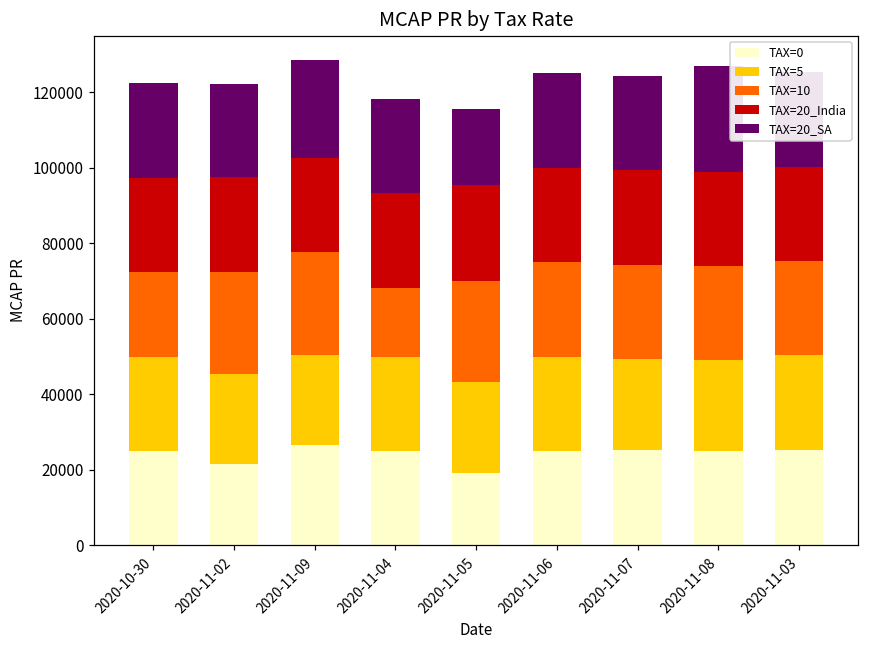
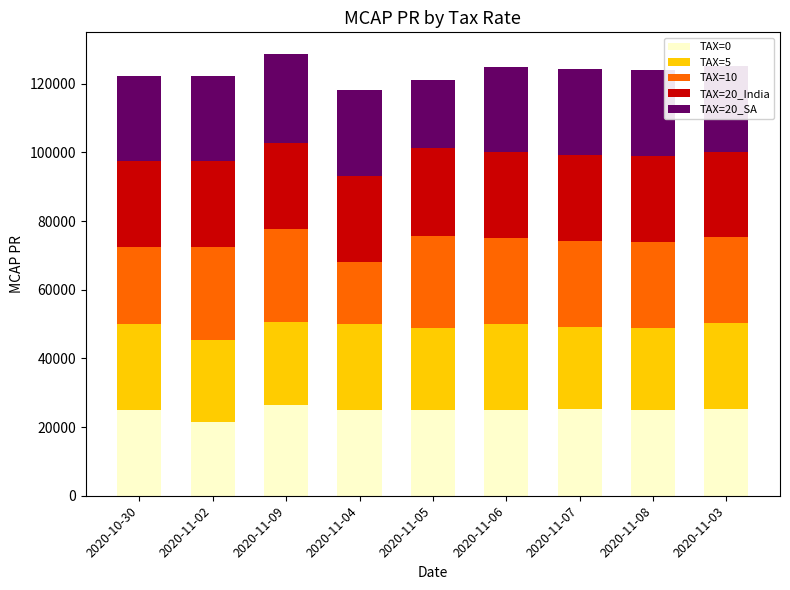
  {
    "TAX=0": {
      "2020-10-30": 25000,
      "2020-11-02": 21000,
      "2020-11-09": 26000,
      "2020-11-04": 25000,
-     "2020-11-05": 19000,
+     "2020-11-05": 25000,
      "2020-11-06": 25000,
      "2020-11-07": 25000,
      "2020-11-08": 25000,
      "2020-11-03": 25000
    },
    "TAX=5": {
      "2020-10-30": 25000,
      "2020-11-02": 24000,
      "2020-11-09": 24000,
      "2020-11-04": 25000,
      "2020-11-05": 24000,
      "2020-11-06": 25000,
      "2020-11-07": 24000,
      "2020-11-08": 24000,
      "2020-11-03": 25000
    },
    "TAX=10": {
      "2020-10-30": 22000,
      "2020-11-02": 27000,
      "2020-11-09": 27000,
      "2020-11-04": 18000,
      "2020-11-05": 27000,
      "2020-11-06": 25000,
      "2020-11-07": 25000,
      "2020-11-08": 25000,
      "2020-11-03": 25000
    },
    "TAX=20_India": {
      "2020-10-30": 25000,
      "2020-11-02": 25000,
      "2020-11-09": 25000,
      "2020-11-04": 25000,
      "2020-11-05": 26000,
      "2020-11-06": 25000,
      "2020-11-07": 25000,
      "2020-11-08": 25000,
      "2020-11-03": 25000
    },
    "TAX=20_SA": {
      "2020-10-30": 25000,
      "2020-11-02": 25000,
      "2020-11-09": 26000,
      "2020-11-04": 25000,
      "2020-11-05": 20000,
      "2020-11-06": 25000,
      "2020-11-07": 25000,
-     "2020-11-08": 28000
+     "2020-11-08": 25000
    }
  }
